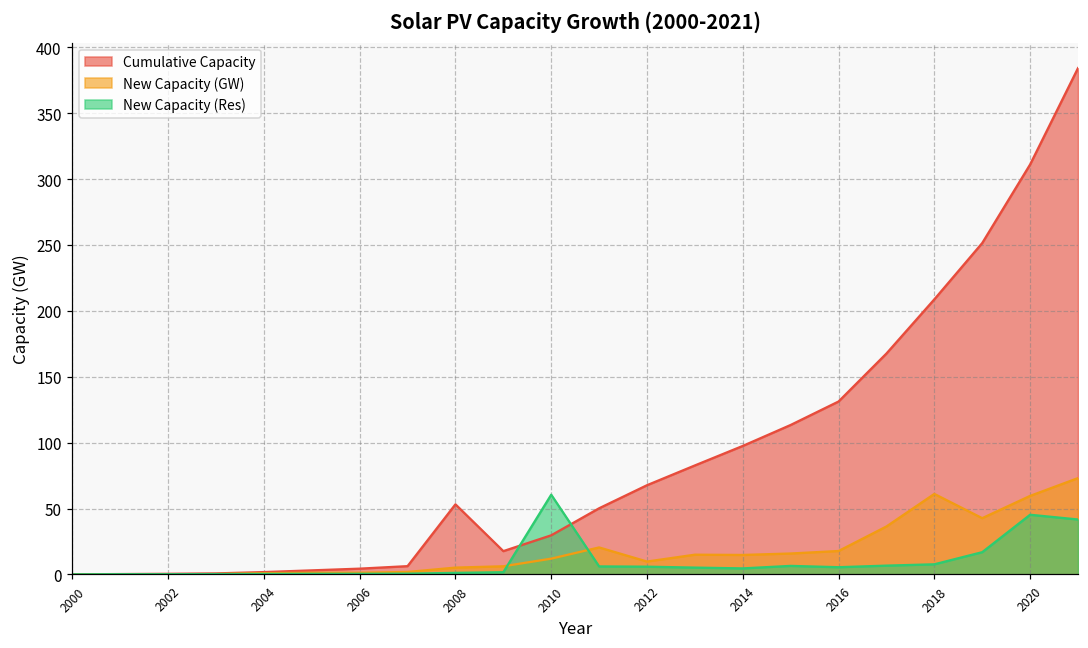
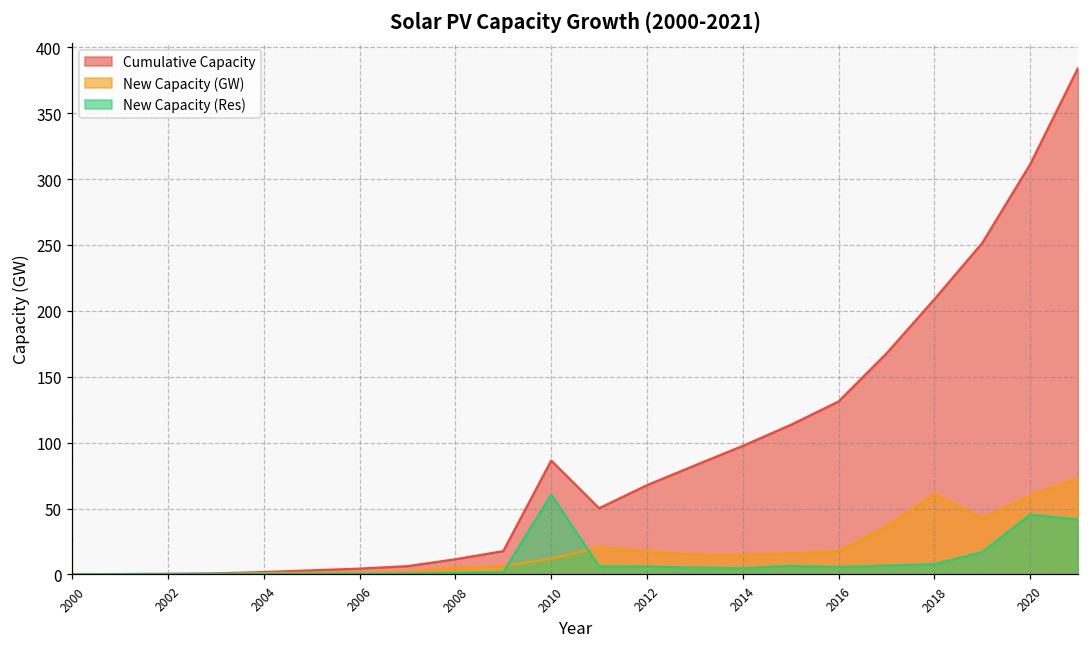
  {
    "Cumulative Capacity": {
      "2006": 4,
-     "2008": 53,
-     "2010": 30,
+     "2008": 12,
+     "2010": 86,
      "2012": 68,
      "2014": 98,
      "2016": 131,
      "2018": 209,
      "2020": 311
    },
    "New Capacity (GW)": {
      "2008": 5,
      "2010": 12,
-     "2012": 10,
+     "2012": 18,
      "2014": 15,
      "2016": 18,
      "2018": 61,
      "2020": 60
    },
    "New Capacity (Res)": {
      "2008": 1,
      "2010": 61,
      "2012": 6,
      "2014": 5,
      "2016": 6,
      "2018": 8,
      "2020": 45
    }
  }
